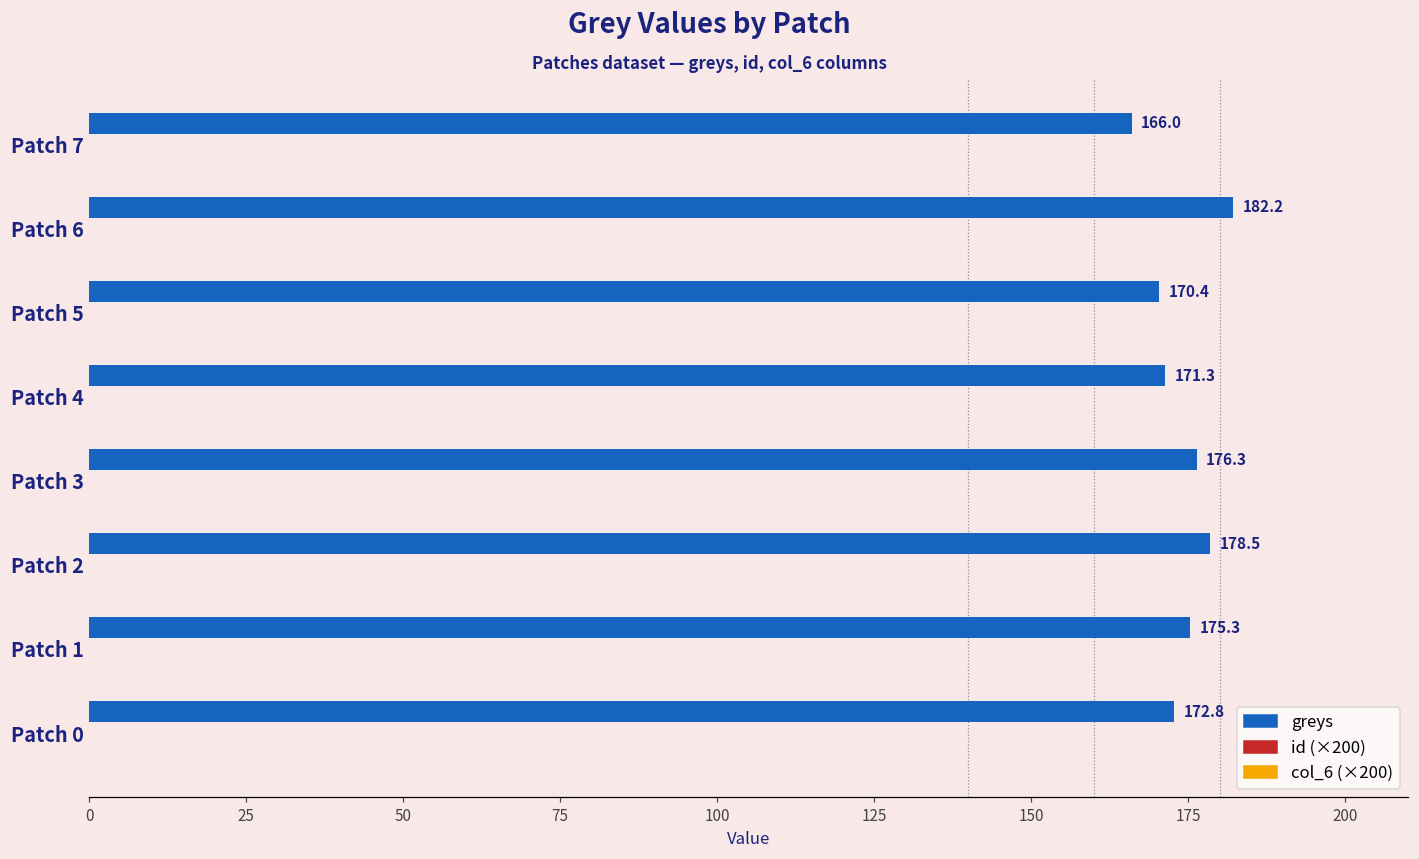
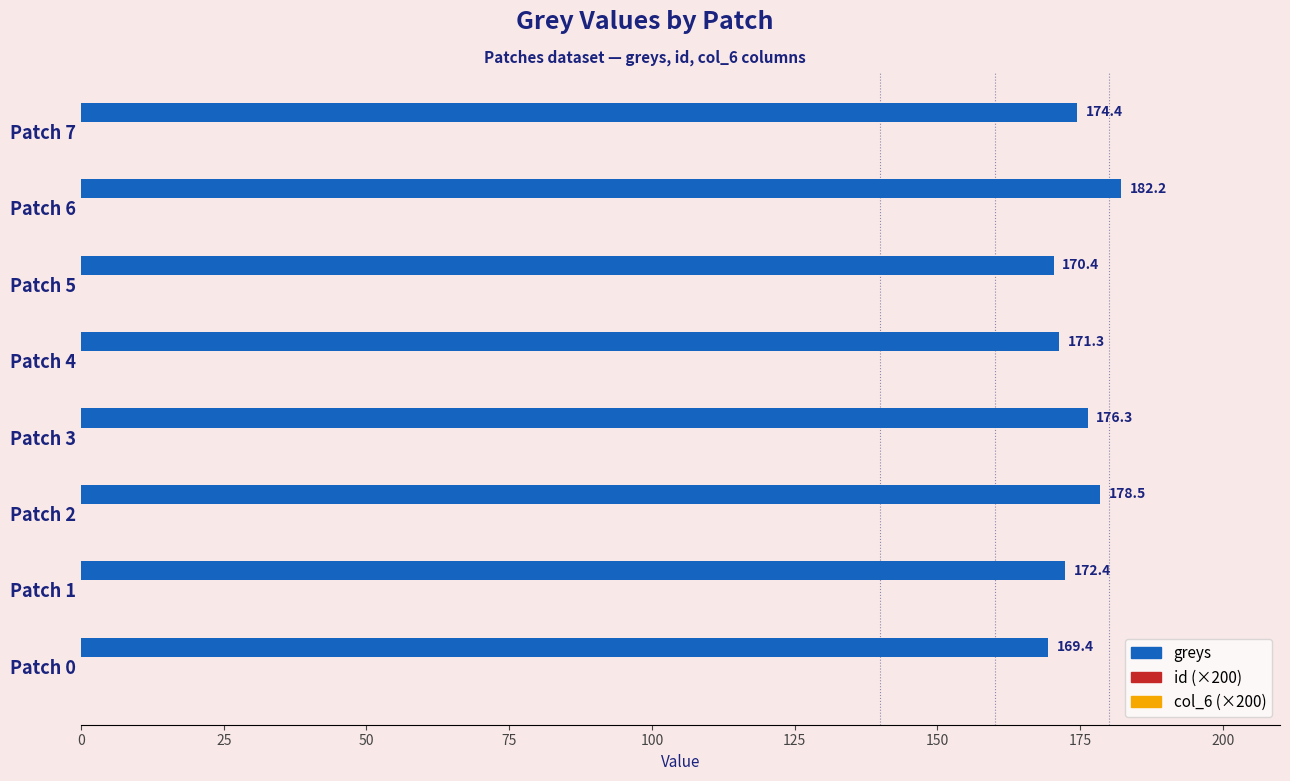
  {
    "greys": {
-     "Patch 7": 166.0,
+     "Patch 7": 174.4,
      "Patch 6": 182.2,
      "Patch 5": 170.4,
      "Patch 4": 171.3,
      "Patch 3": 176.3,
      "Patch 2": 178.5,
-     "Patch 1": 175.3,
-     "Patch 0": 172.8
+     "Patch 1": 172.4,
+     "Patch 0": 169.4
    },
    "id (×200)": {
      "Patch 7": 0,
      "Patch 6": 0,
      "Patch 5": 0,
      "Patch 4": 0,
      "Patch 3": 0,
      "Patch 2": 0,
      "Patch 1": 0,
      "Patch 0": 0
    },
    "col_6 (×200)": {
      "Patch 7": 0,
      "Patch 6": 0,
      "Patch 5": 0,
      "Patch 4": 0,
      "Patch 3": 0,
      "Patch 2": 0,
      "Patch 1": 0,
      "Patch 0": 0
    }
  }
